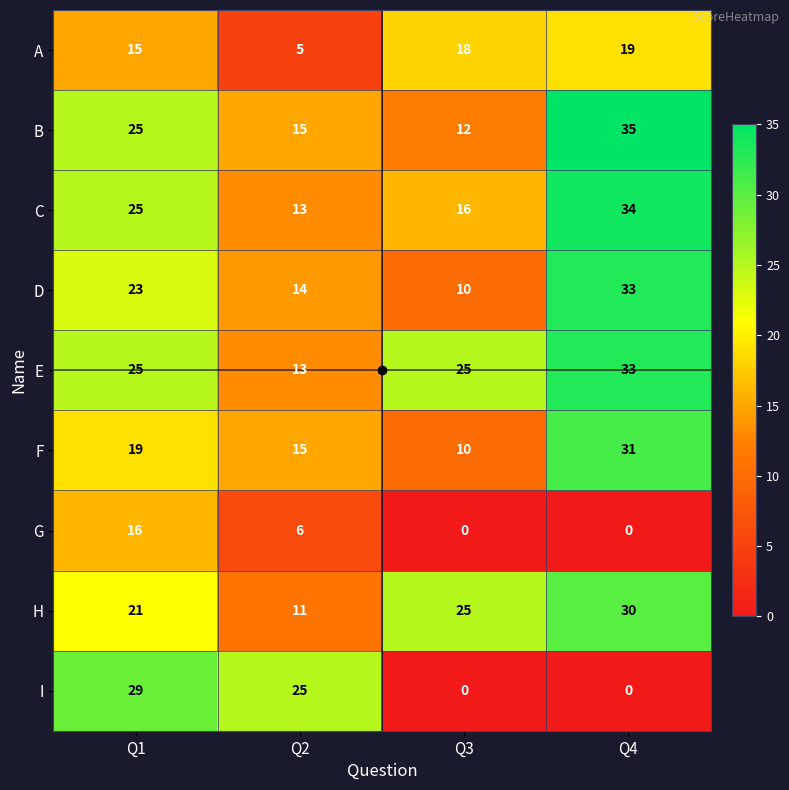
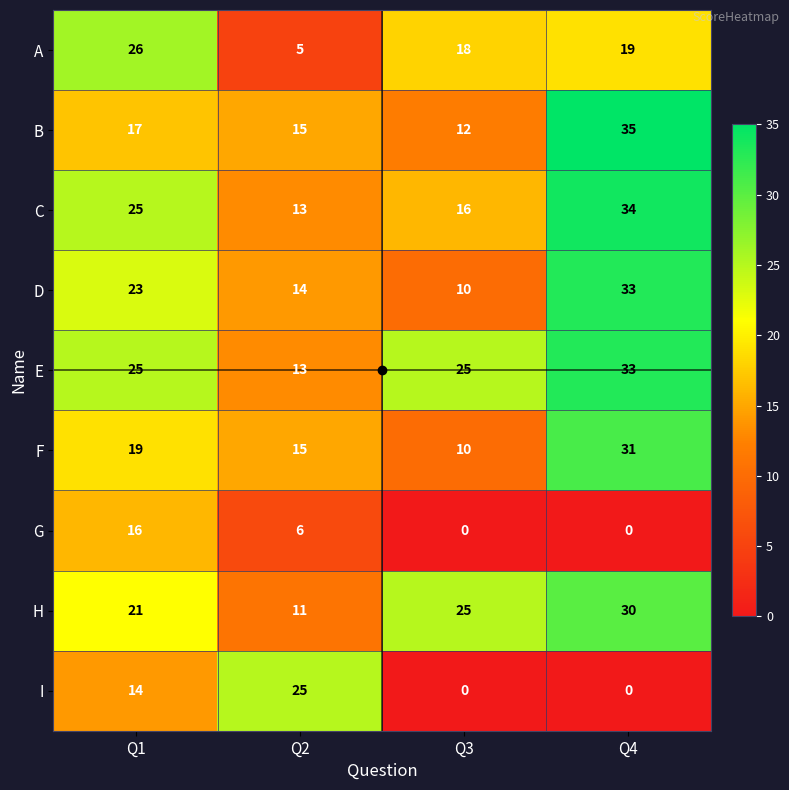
  {
    "A": {
-     "Q1": 15,
+     "Q1": 26,
      "Q2": 5,
      "Q3": 18,
      "Q4": 19
    },
    "B": {
-     "Q1": 25,
+     "Q1": 17,
      "Q2": 15,
      "Q3": 12,
      "Q4": 35
    },
    "C": {
      "Q1": 25,
      "Q2": 13,
      "Q3": 16,
      "Q4": 34
    },
    "D": {
      "Q1": 23,
      "Q2": 14,
      "Q3": 10,
      "Q4": 33
    },
    "E": {
      "Q1": 25,
      "Q2": 13,
      "Q3": 25,
      "Q4": 33
    },
    "F": {
      "Q1": 19,
      "Q2": 15,
      "Q3": 10,
      "Q4": 31
    },
    "G": {
      "Q1": 16,
      "Q2": 6,
      "Q3": 0,
      "Q4": 0
    },
    "H": {
      "Q1": 21,
      "Q2": 11,
      "Q3": 25,
      "Q4": 30
    },
    "I": {
-     "Q1": 29,
+     "Q1": 14,
      "Q2": 25,
      "Q3": 0,
      "Q4": 0
    }
  }
